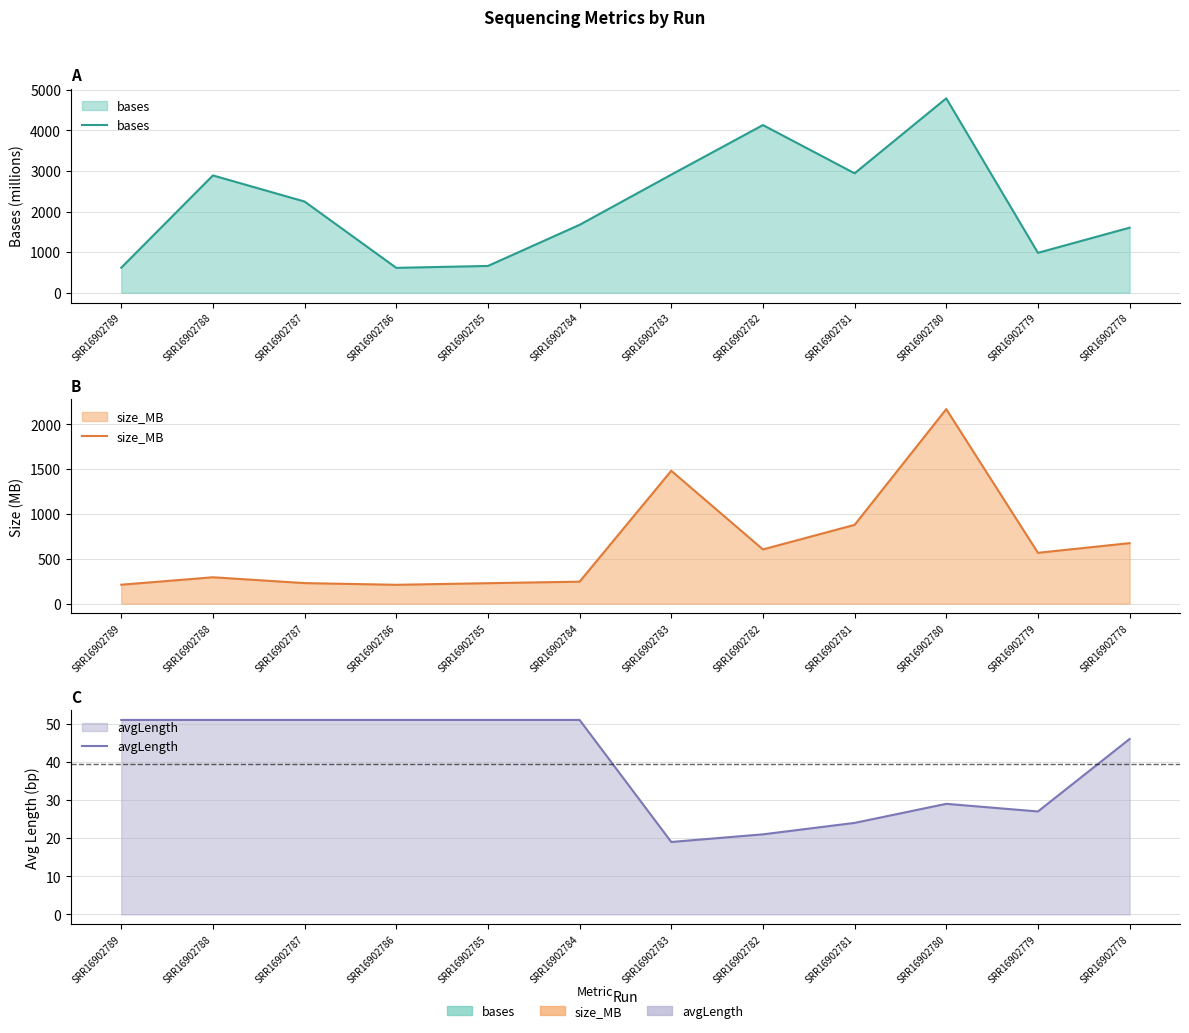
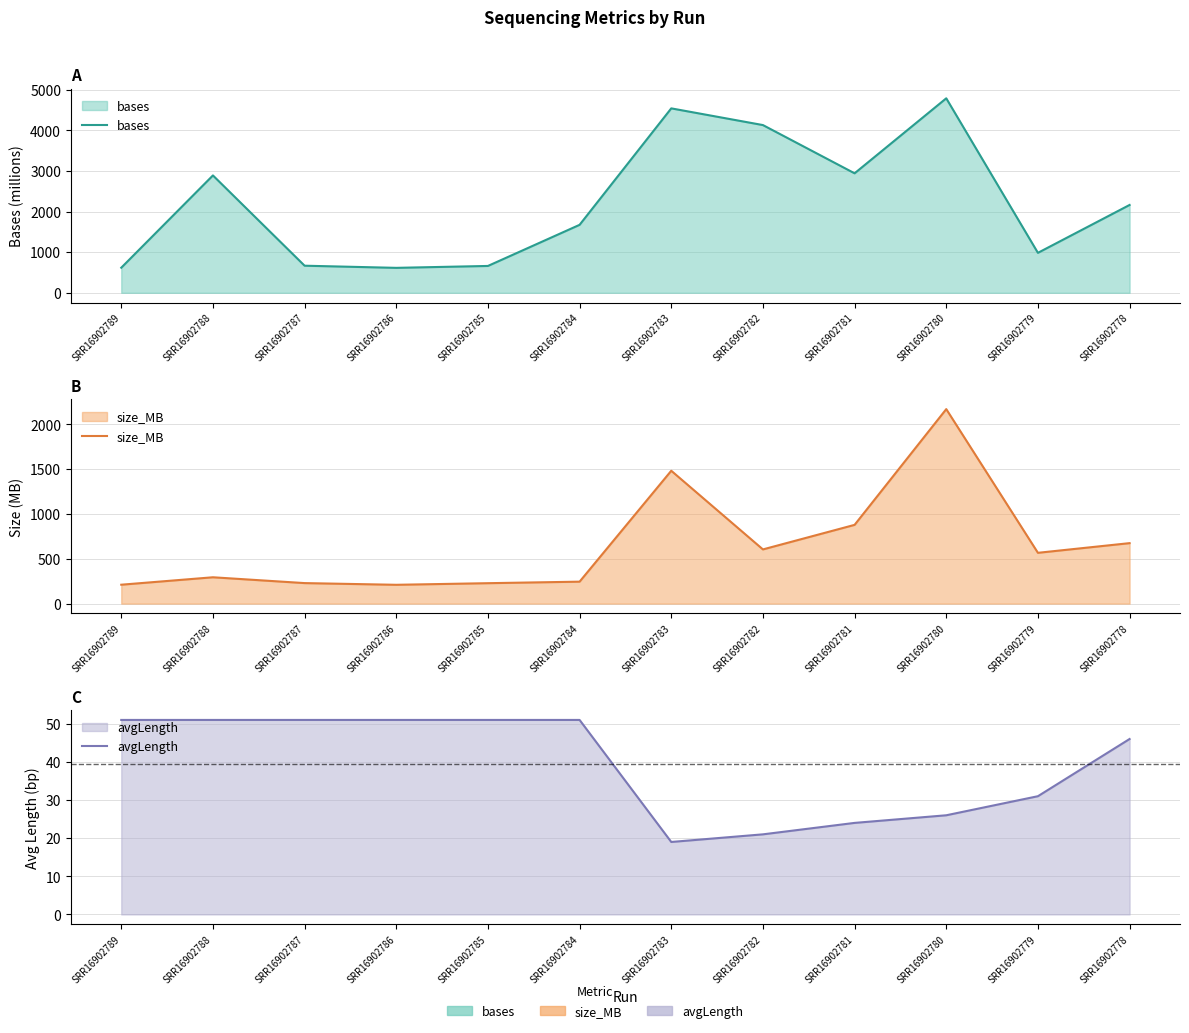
  {
    "A": {
      "SRR16902789": 600,
      "SRR16902788": 2900,
-     "SRR16902787": 2200,
+     "SRR16902787": 700,
      "SRR16902786": 600,
      "SRR16902785": 700,
      "SRR16902784": 1700,
-     "SRR16902783": 2900,
+     "SRR16902783": 4500,
      "SRR16902782": 4100,
      "SRR16902781": 2900,
      "SRR16902780": 4800,
      "SRR16902779": 1000,
-     "SRR16902778": 1600
+     "SRR16902778": 2200
    },
    "B": {
      "SRR16902789": 200,
      "SRR16902788": 300,
      "SRR16902787": 200,
      "SRR16902786": 200,
      "SRR16902785": 200,
      "SRR16902784": 200,
      "SRR16902783": 1500,
      "SRR16902782": 600,
      "SRR16902781": 900,
      "SRR16902780": 2200,
      "SRR16902779": 600,
      "SRR16902778": 700
    },
    "C": {
      "SRR16902789": 51,
      "SRR16902788": 51,
      "SRR16902787": 51,
      "SRR16902786": 51,
      "SRR16902785": 51,
      "SRR16902784": 51,
      "SRR16902783": 19,
      "SRR16902782": 21,
      "SRR16902781": 24,
-     "SRR16902780": 29,
-     "SRR16902779": 27,
+     "SRR16902780": 26,
+     "SRR16902779": 31,
      "SRR16902778": 46
    }
  }
